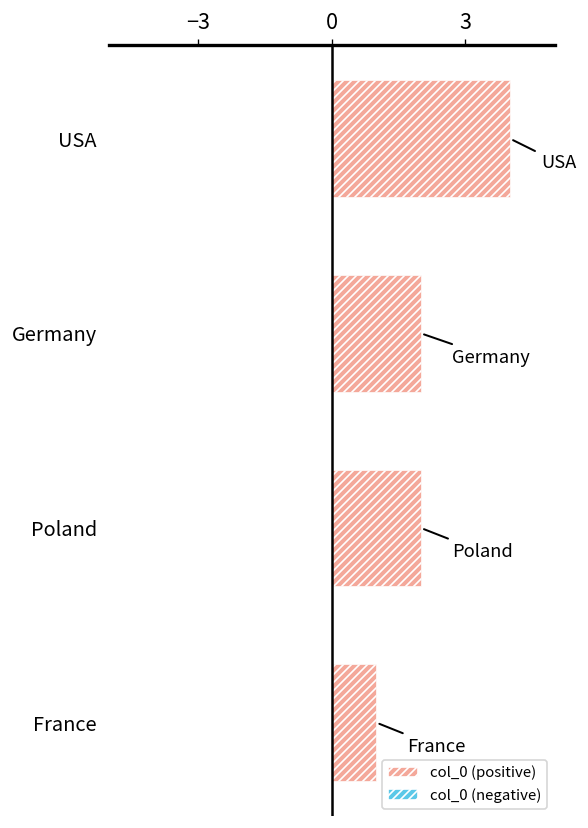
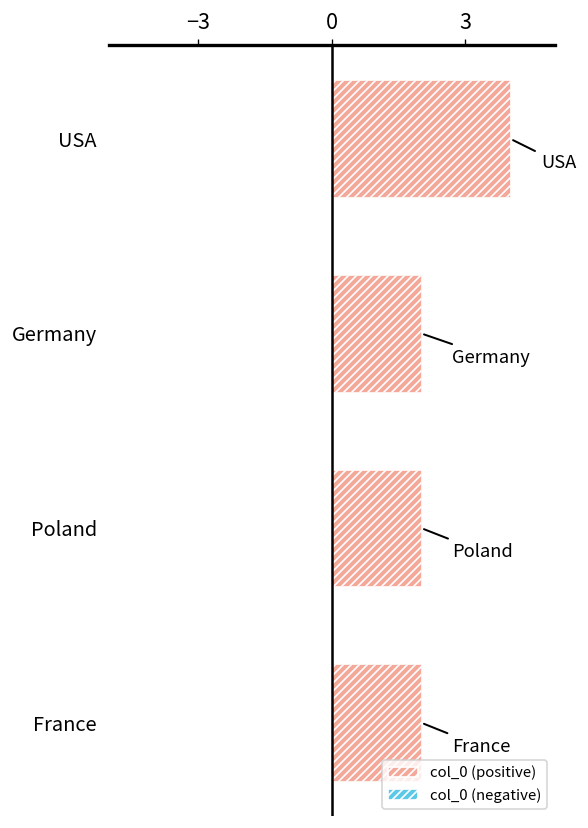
  {
    "USA": 4,
    "Germany": 2,
    "Poland": 2,
-   "France": 1
+   "France": 2
  }
